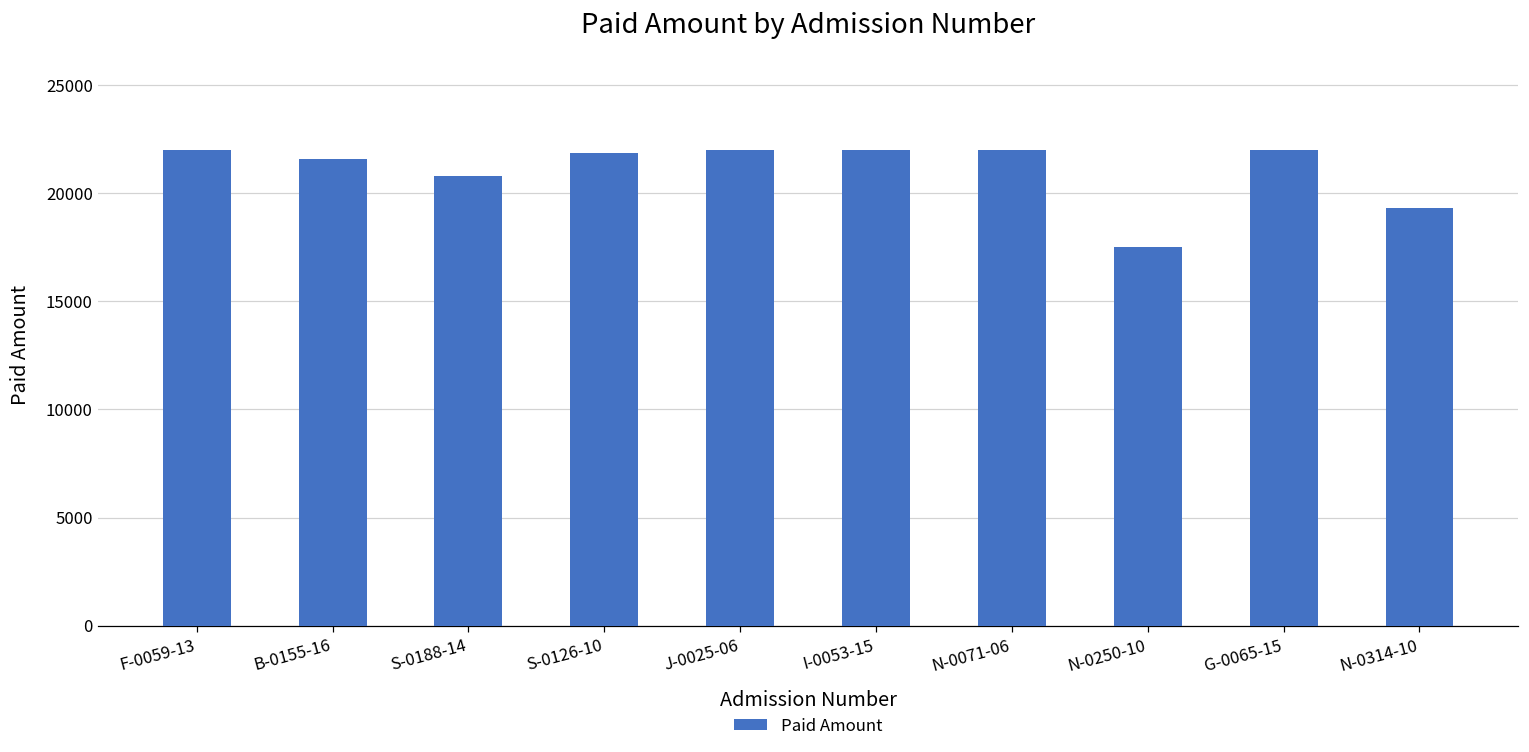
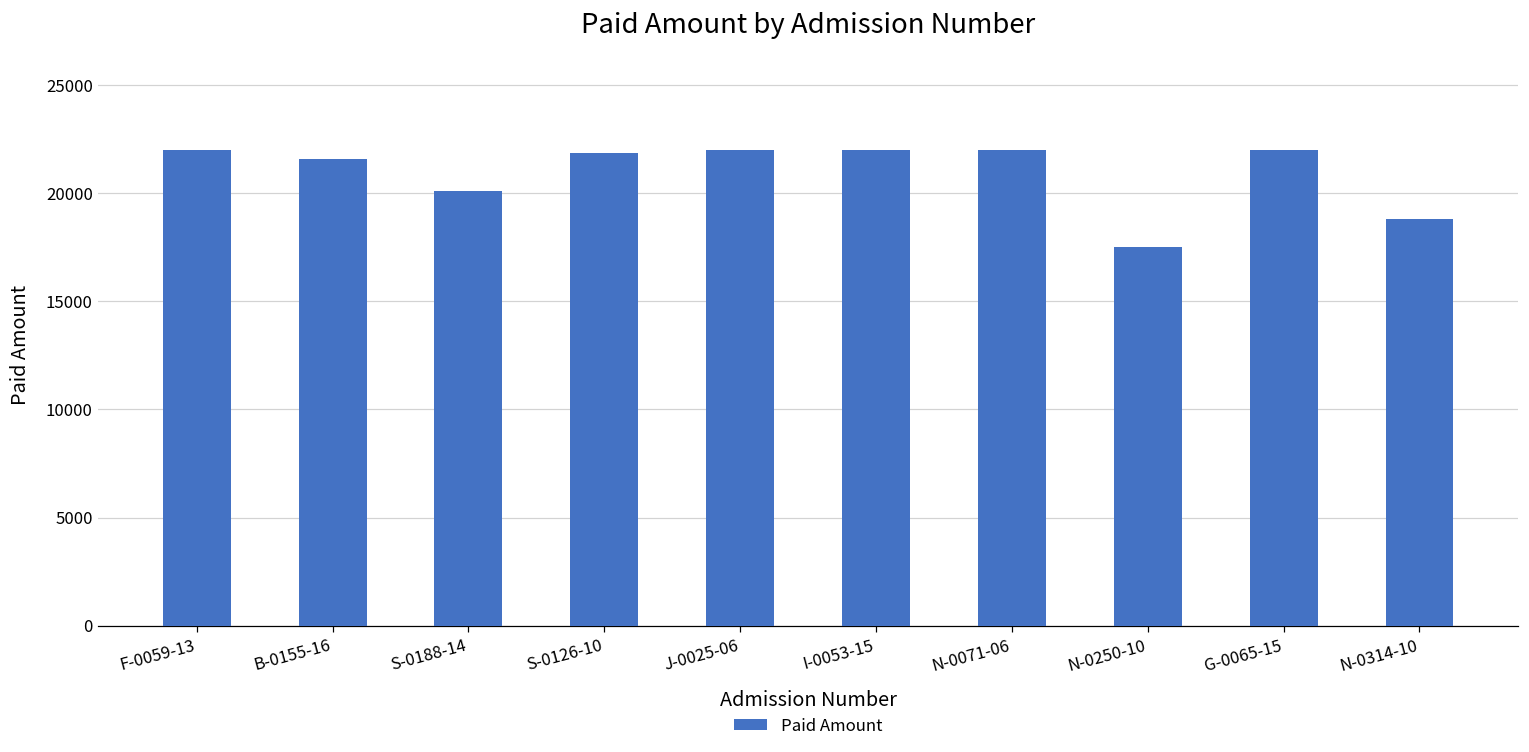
  {
    "F-0059-13": 22000,
    "B-0155-16": 21600,
-   "S-0188-14": 20800,
+   "S-0188-14": 20100,
    "S-0126-10": 21800,
    "J-0025-06": 22000,
    "I-0053-15": 22000,
    "N-0071-06": 22000,
    "N-0250-10": 17500,
    "G-0065-15": 22000,
-   "N-0314-10": 19300
+   "N-0314-10": 18800
  }
